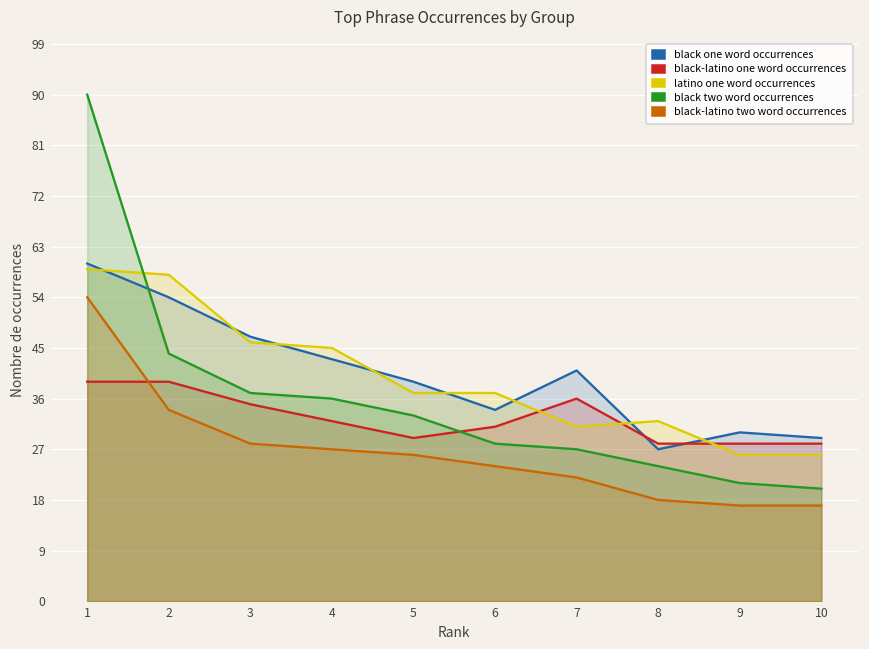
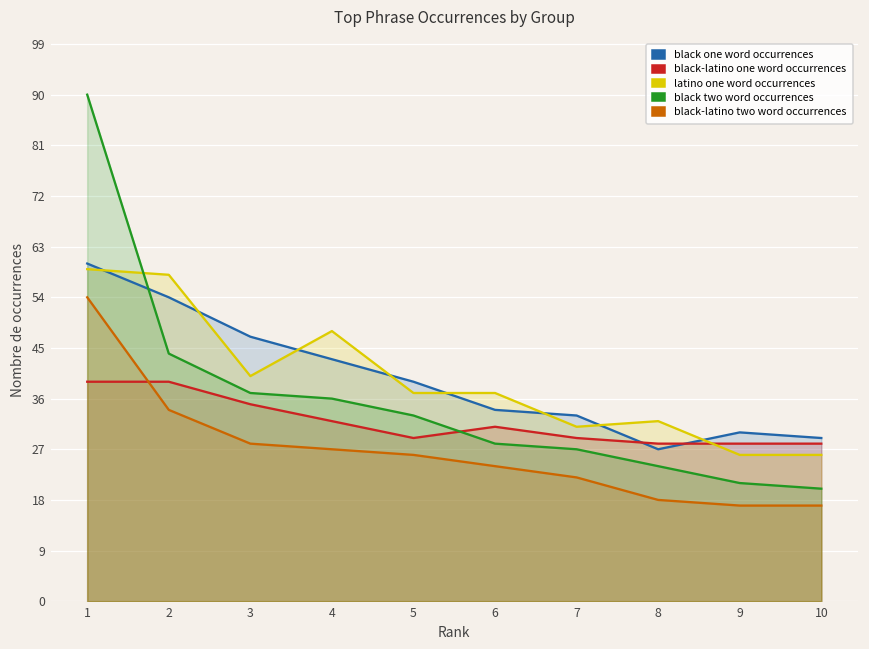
  {
    "black one word occurrences": {
      "1": 60,
      "2": 54,
      "3": 47,
      "4": 43,
      "5": 39,
      "6": 34,
-     "7": 41,
+     "7": 33,
      "8": 27,
      "9": 30,
      "10": 29
    },
    "black-latino one word occurrences": {
      "1": 39,
      "2": 39,
      "3": 35,
      "4": 32,
      "5": 29,
      "6": 31,
-     "7": 36,
+     "7": 29,
      "8": 28,
      "9": 28,
      "10": 28
    },
    "latino one word occurrences": {
      "1": 59,
      "2": 58,
-     "3": 46,
-     "4": 45,
+     "3": 40,
+     "4": 48,
      "5": 37,
      "6": 37,
      "7": 31,
      "8": 32,
      "9": 26,
      "10": 26
    },
    "black two word occurrences": {
      "1": 90,
      "2": 44,
      "3": 37,
      "4": 36,
      "5": 33,
      "6": 28,
      "7": 27,
      "8": 24,
      "9": 21,
      "10": 20
    },
    "black-latino two word occurrences": {
      "1": 54,
      "2": 34,
      "3": 28,
      "4": 27,
      "5": 26,
      "6": 24,
      "7": 22,
      "8": 18,
      "9": 17,
      "10": 17
    }
  }
